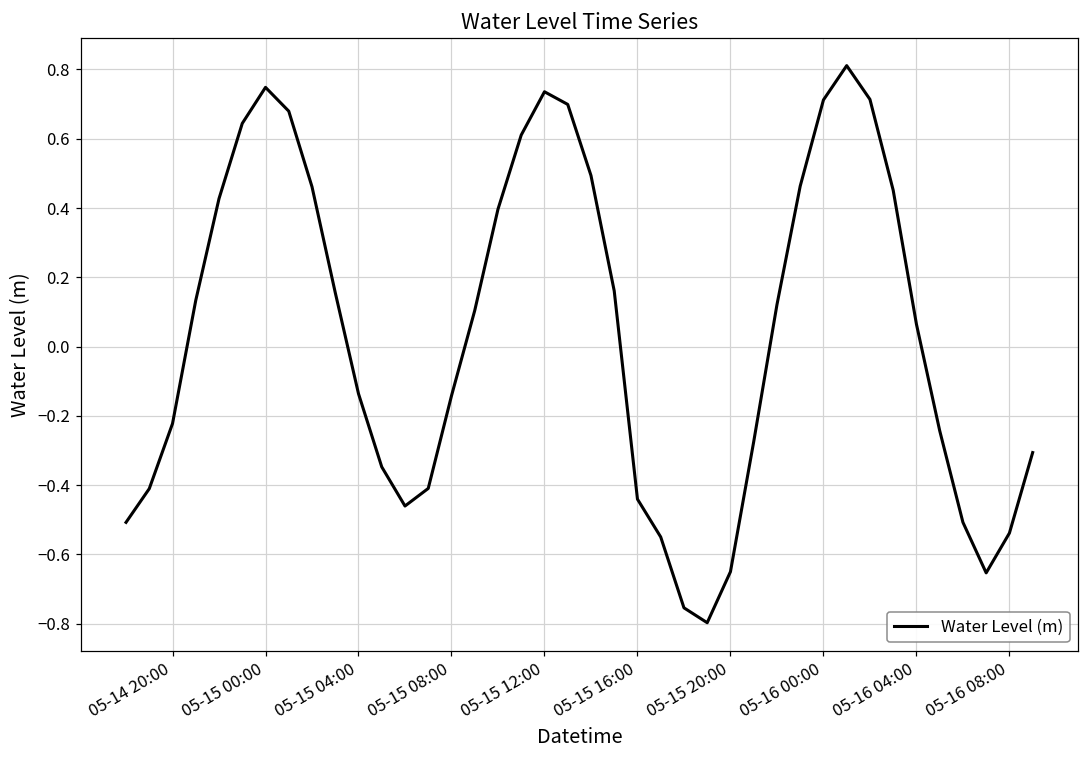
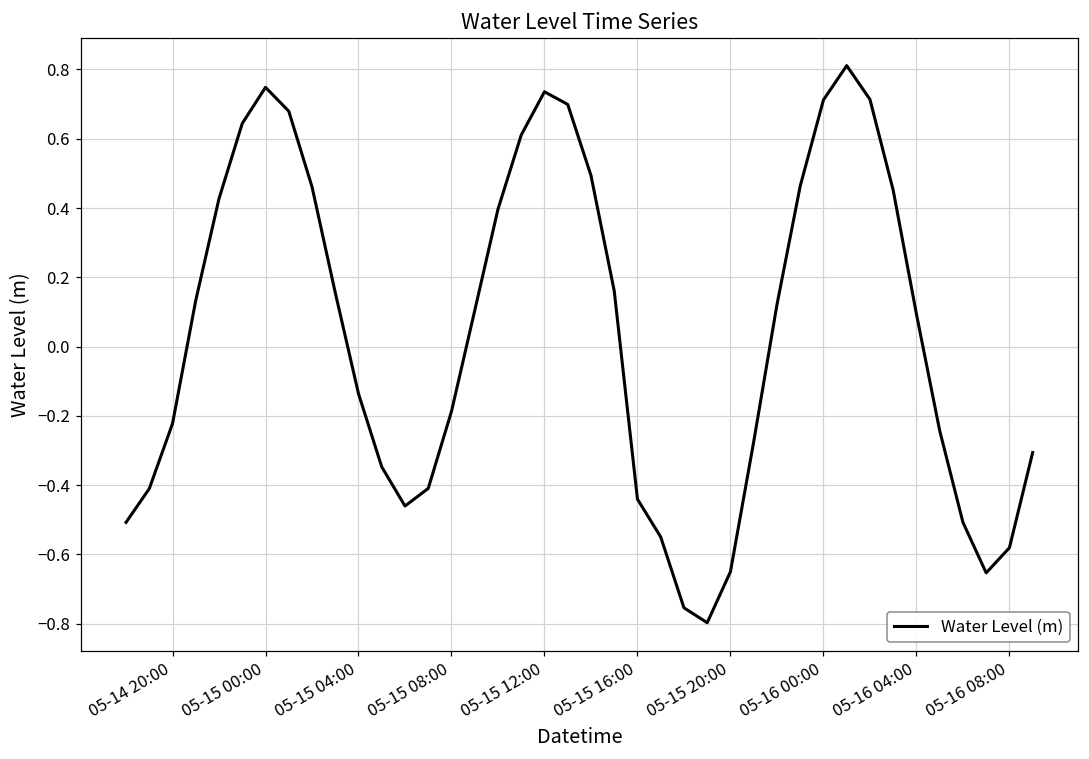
  {
    "05-14 20:00": -0.22,
    "05-15 00:00": 0.75,
    "05-15 04:00": -0.14,
-   "05-15 08:00": -0.14,
+   "05-15 08:00": -0.19,
    "05-15 12:00": 0.74,
    "05-15 16:00": -0.44,
    "05-15 20:00": -0.65,
    "05-16 00:00": 0.71,
-   "05-16 04:00": 0.06,
-   "05-16 08:00": -0.54
+   "05-16 04:00": 0.09,
+   "05-16 08:00": -0.58
  }
